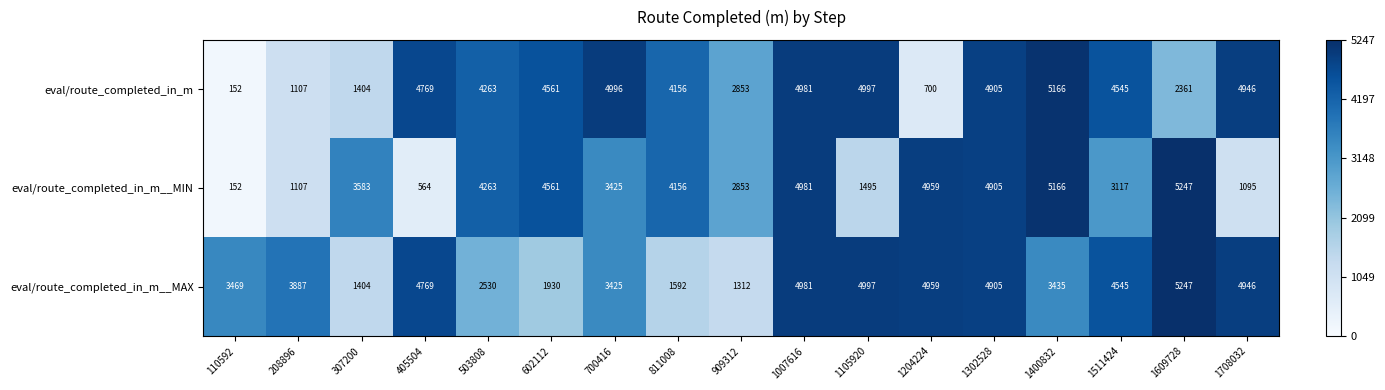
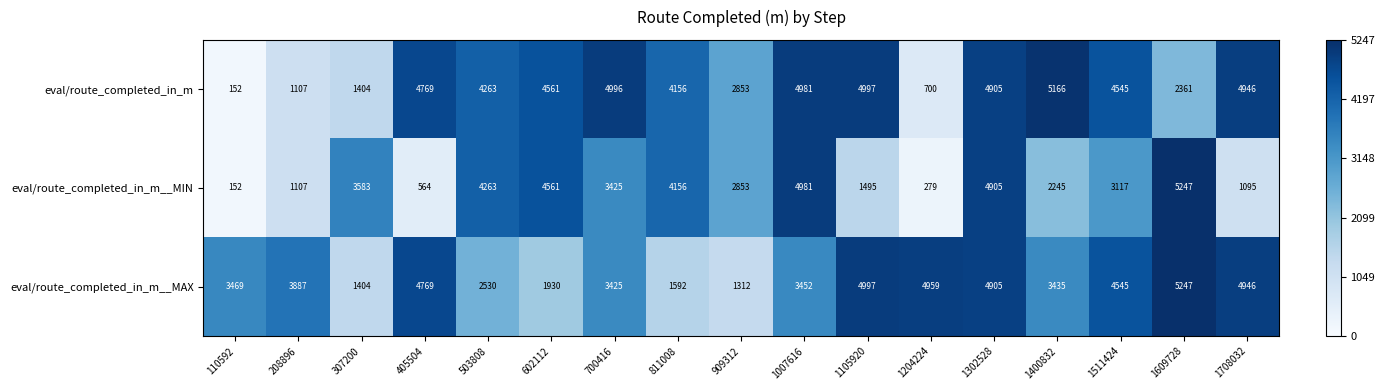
  {
    "eval/route_completed_in_m": {
      "110592": 152,
      "208896": 1107,
      "307200": 1404,
      "405504": 4769,
      "503808": 4263,
      "602112": 4561,
      "700416": 4996,
      "811008": 4156,
      "909312": 2853,
      "1007616": 4981,
      "1105920": 4997,
      "1204224": 700,
      "1302528": 4905,
      "1400832": 5166,
      "1511424": 4545,
      "1609728": 2361,
      "1708032": 4946
    },
    "eval/route_completed_in_m__MIN": {
      "110592": 152,
      "208896": 1107,
      "307200": 3583,
      "405504": 564,
      "503808": 4263,
      "602112": 4561,
      "700416": 3425,
      "811008": 4156,
      "909312": 2853,
      "1007616": 4981,
      "1105920": 1495,
-     "1204224": 4959,
+     "1204224": 279,
      "1302528": 4905,
-     "1400832": 5166,
+     "1400832": 2245,
      "1511424": 3117,
      "1609728": 5247,
      "1708032": 1095
    },
    "eval/route_completed_in_m__MAX": {
      "110592": 3469,
      "208896": 3887,
      "307200": 1404,
      "405504": 4769,
      "503808": 2530,
      "602112": 1930,
      "700416": 3425,
      "811008": 1592,
      "909312": 1312,
-     "1007616": 4981,
+     "1007616": 3452,
      "1105920": 4997,
      "1204224": 4959,
      "1302528": 4905,
      "1400832": 3435,
      "1511424": 4545,
      "1609728": 5247,
      "1708032": 4946
    }
  }
